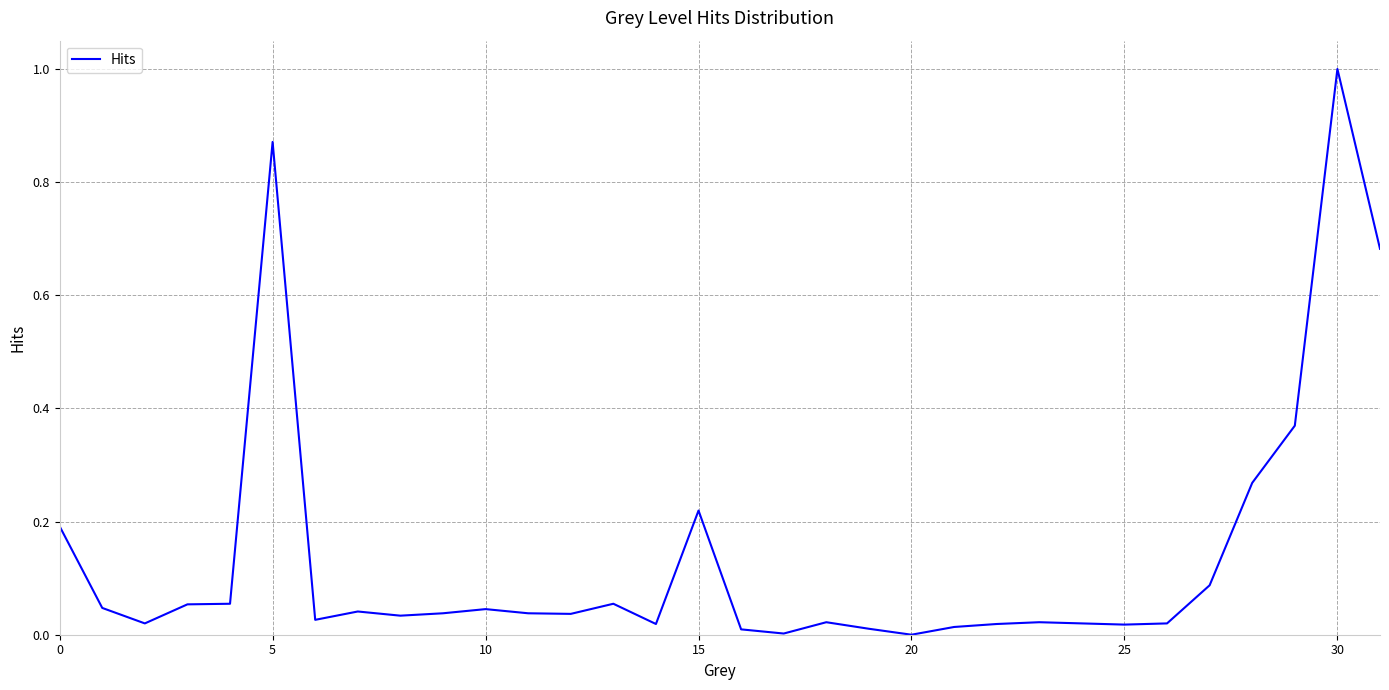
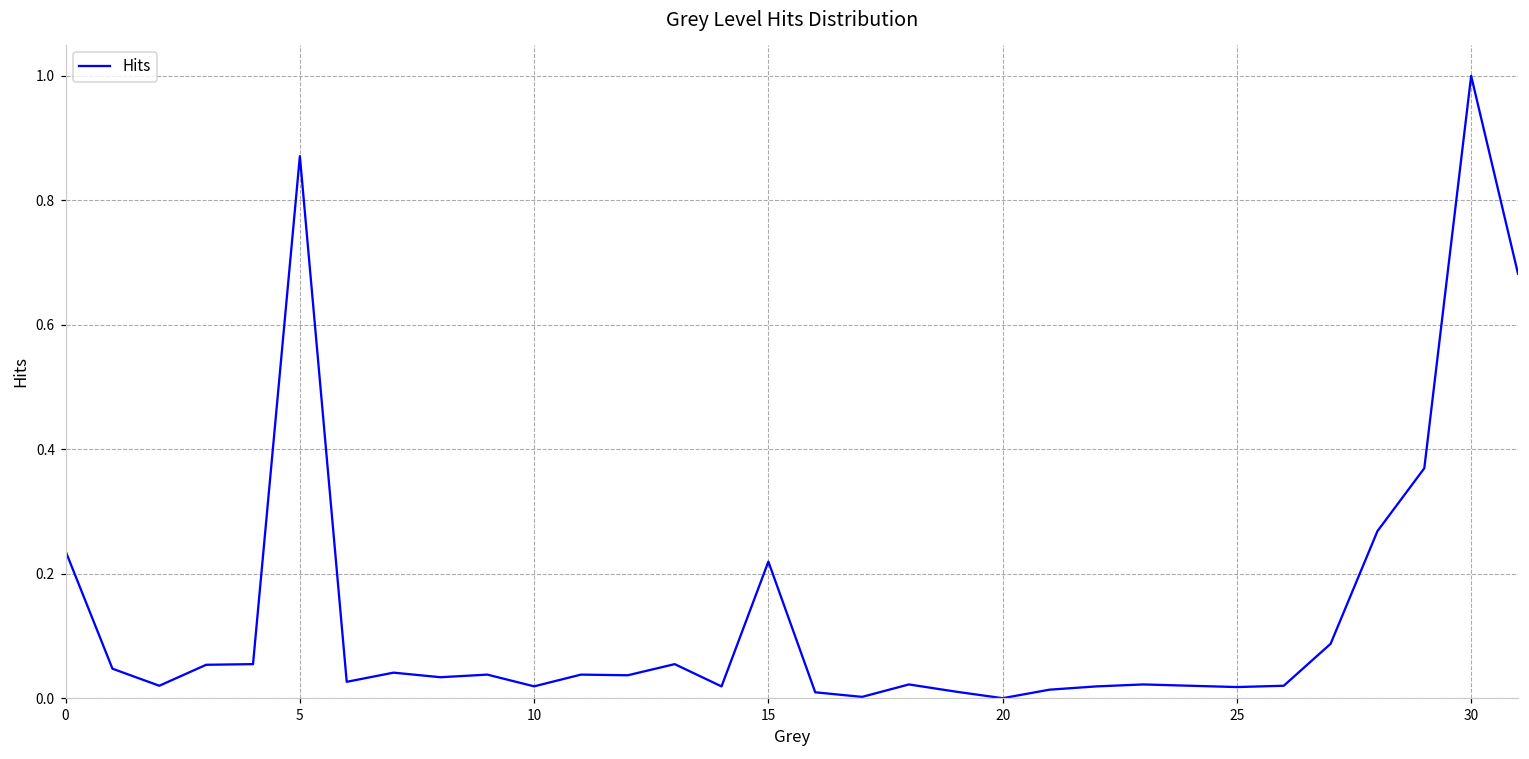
  {
-   "0": 0.19,
+   "0": 0.24,
    "5": 0.87,
-   "10": 0.05,
+   "10": 0.02,
    "15": 0.22,
    "20": 0.00,
    "25": 0.02,
    "30": 1.00
  }
